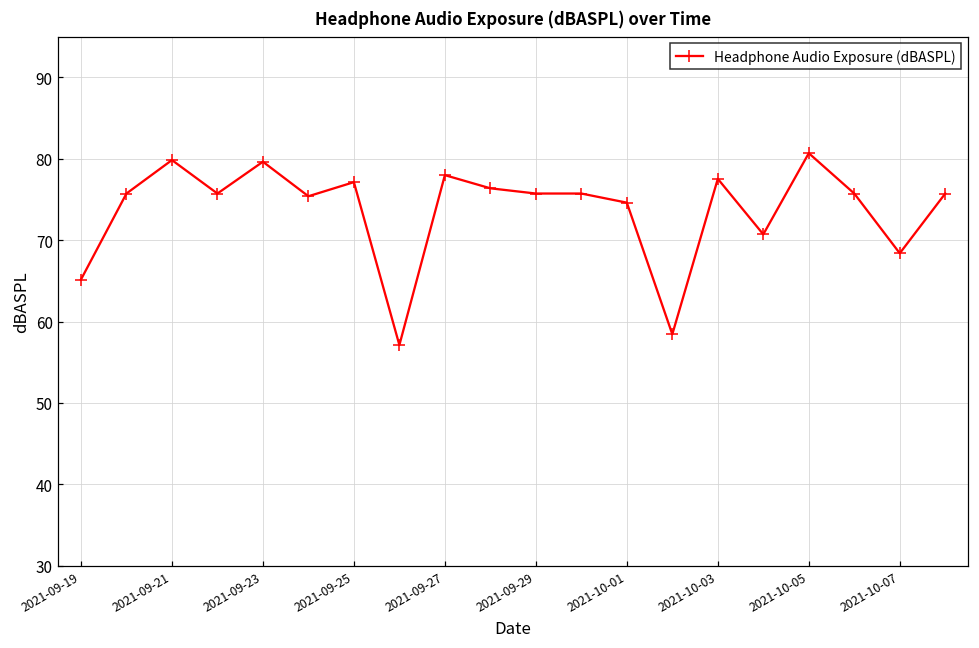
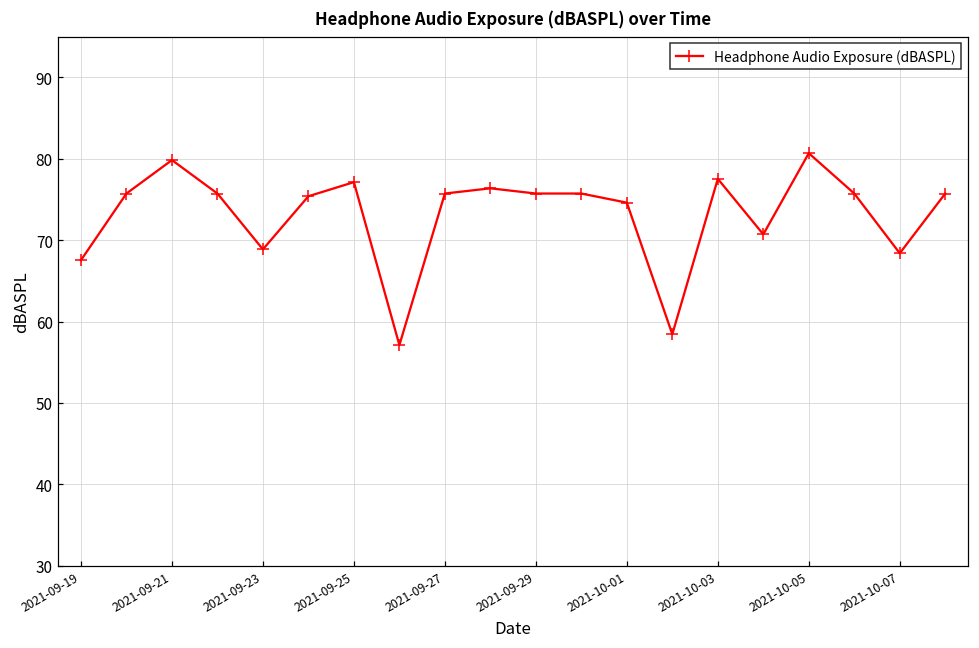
  {
-   "2021-09-19": 65,
+   "2021-09-19": 68,
    "2021-09-21": 80,
-   "2021-09-23": 80,
+   "2021-09-23": 69,
    "2021-09-25": 77,
-   "2021-09-27": 78,
+   "2021-09-27": 76,
    "2021-09-29": 76,
    "2021-10-01": 75,
    "2021-10-03": 78,
    "2021-10-05": 81,
    "2021-10-07": 68
  }
